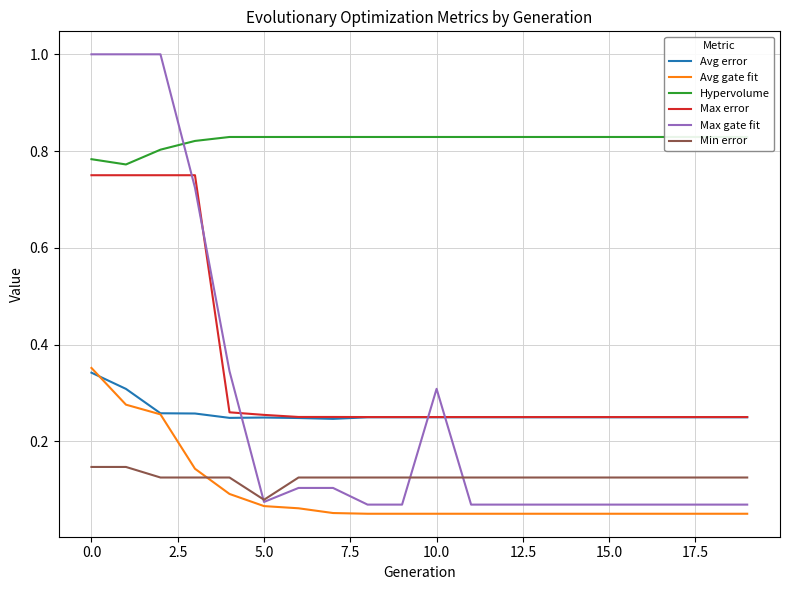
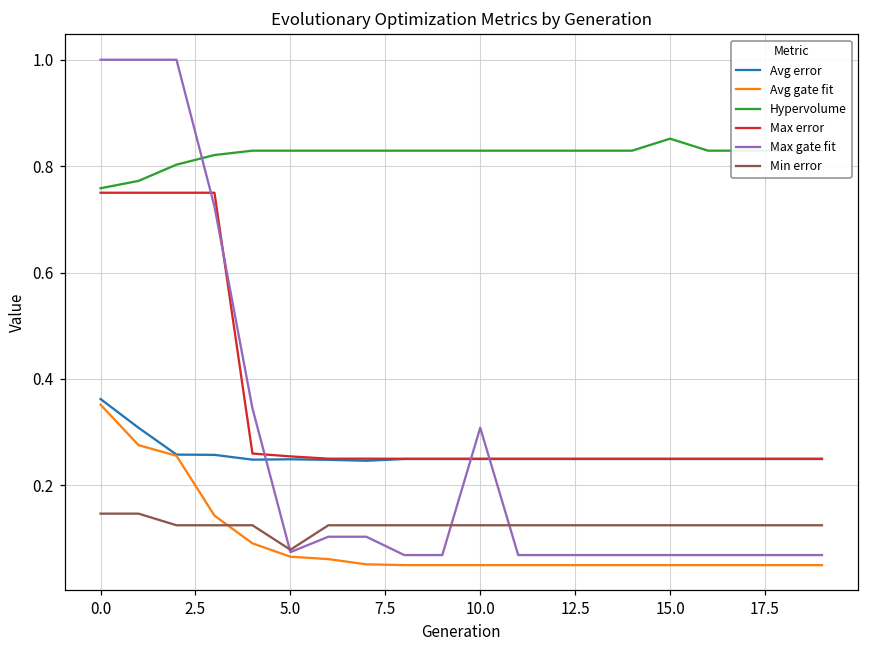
  {
    "Avg error": {
-     "0.0": 0.34,
+     "0.0": 0.36,
      "5.0": 0.25
    },
    "Avg gate fit": {
      "0.0": 0.35,
      "5.0": 0.07,
      "10.0": 0.05,
      "15.0": 0.05
    },
    "Hypervolume": {
-     "0.0": 0.78,
+     "0.0": 0.76,
      "5.0": 0.83,
      "10.0": 0.83,
-     "15.0": 0.83
+     "15.0": 0.85
    },
    "Max error": {
      "0.0": 0.75,
      "5.0": 0.25
    },
    "Max gate fit": {
      "0.0": 1.00,
      "10.0": 0.31,
      "15.0": 0.07
    },
    "Min error": {
      "0.0": 0.15,
      "10.0": 0.13,
      "15.0": 0.13
    }
  }
